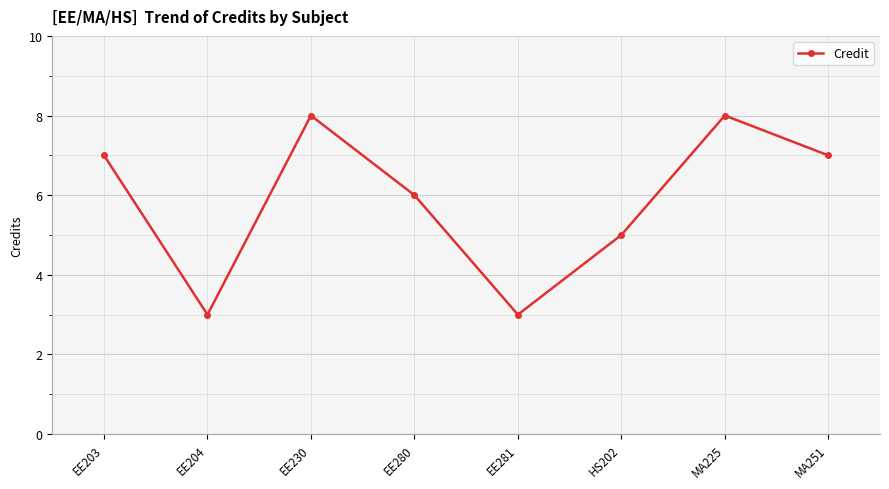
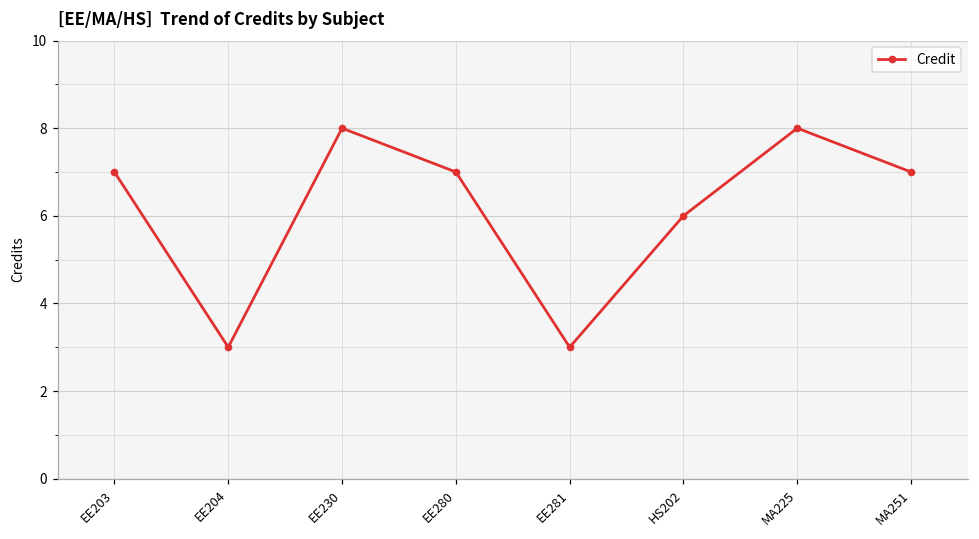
  {
    "EE203": 7,
    "EE204": 3,
    "EE230": 8,
-   "EE280": 6,
+   "EE280": 7,
    "EE281": 3,
-   "HS202": 5,
+   "HS202": 6,
    "MA225": 8,
    "MA251": 7
  }
